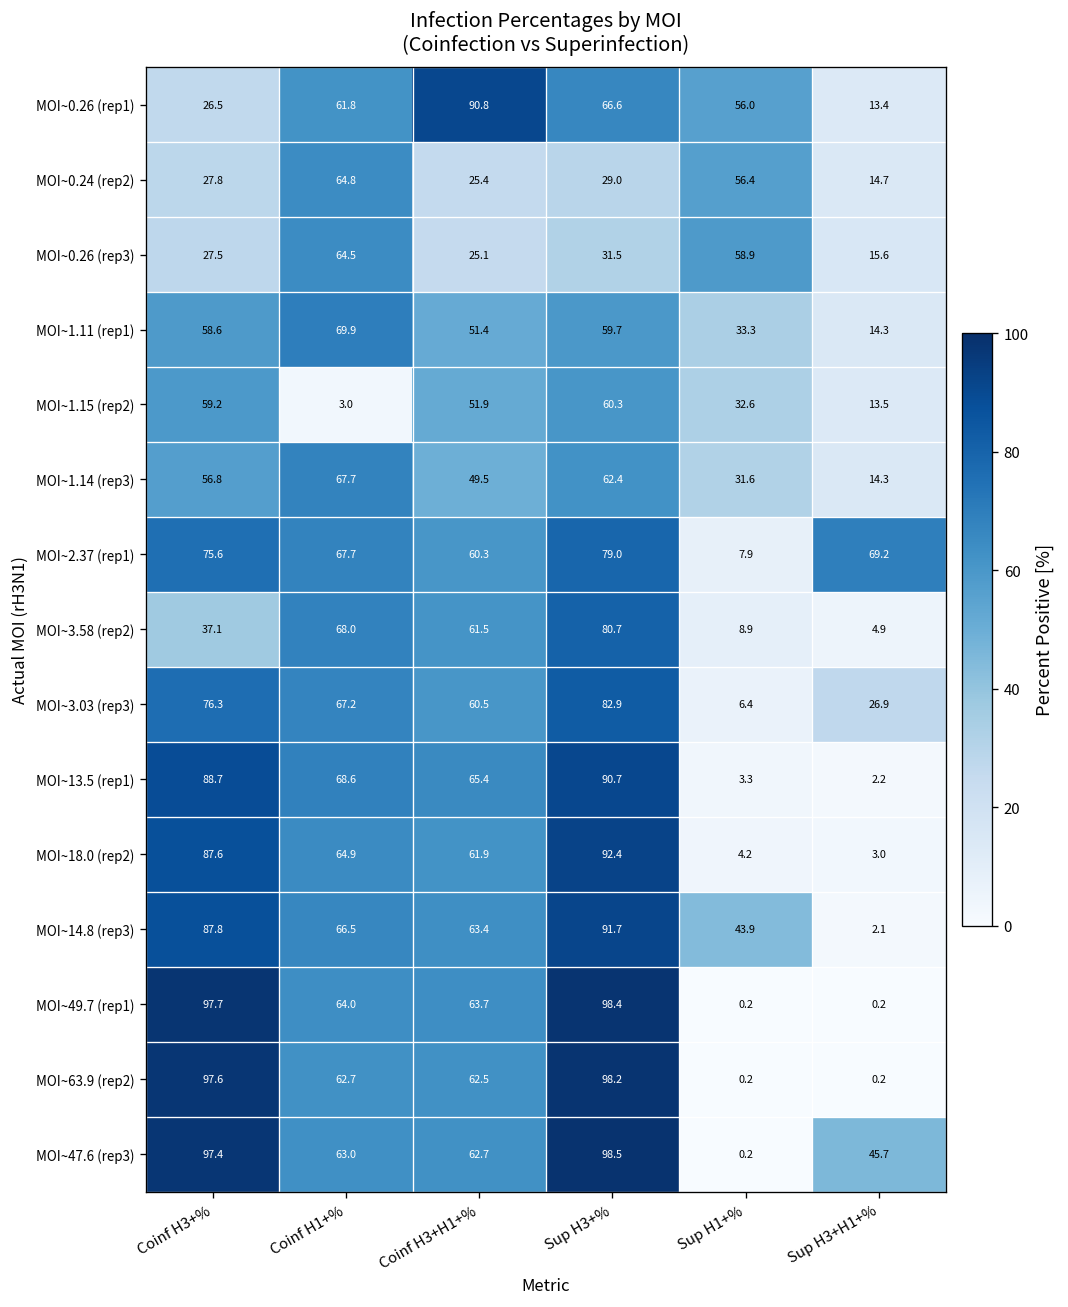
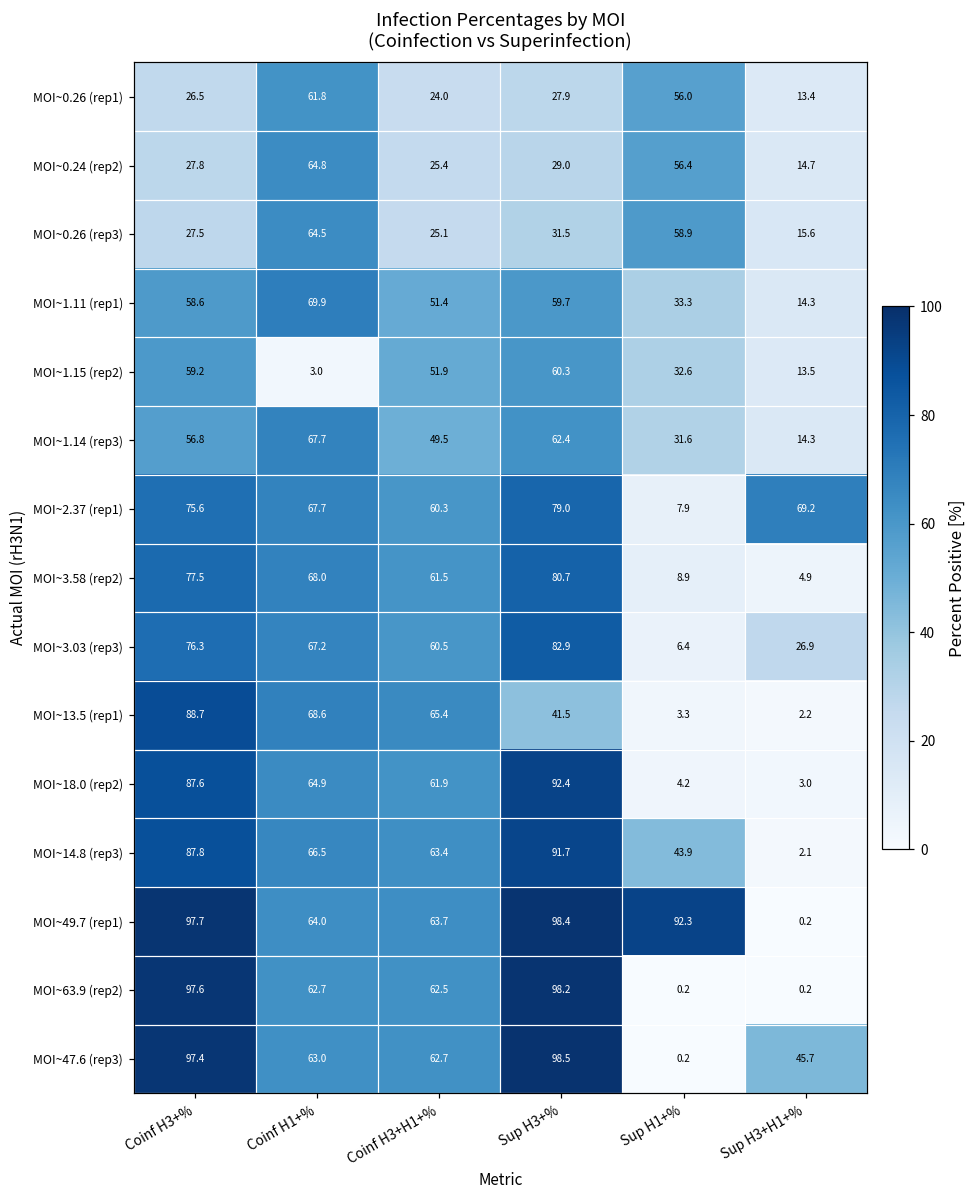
  {
    "MOI~0.26 (rep1)": {
      "Coinf H3+%": 26.5,
      "Coinf H1+%": 61.8,
-     "Coinf H3+H1+%": 90.8,
-     "Sup H3+%": 66.6,
+     "Coinf H3+H1+%": 24.0,
+     "Sup H3+%": 27.9,
      "Sup H1+%": 56.0,
      "Sup H3+H1+%": 13.4
    },
    "MOI~0.24 (rep2)": {
      "Coinf H3+%": 27.8,
      "Coinf H1+%": 64.8,
      "Coinf H3+H1+%": 25.4,
      "Sup H3+%": 29.0,
      "Sup H1+%": 56.4,
      "Sup H3+H1+%": 14.7
    },
    "MOI~0.26 (rep3)": {
      "Coinf H3+%": 27.5,
      "Coinf H1+%": 64.5,
      "Coinf H3+H1+%": 25.1,
      "Sup H3+%": 31.5,
      "Sup H1+%": 58.9,
      "Sup H3+H1+%": 15.6
    },
    "MOI~1.11 (rep1)": {
      "Coinf H3+%": 58.6,
      "Coinf H1+%": 69.9,
      "Coinf H3+H1+%": 51.4,
      "Sup H3+%": 59.7,
      "Sup H1+%": 33.3,
      "Sup H3+H1+%": 14.3
    },
    "MOI~1.15 (rep2)": {
      "Coinf H3+%": 59.2,
      "Coinf H1+%": 3.0,
      "Coinf H3+H1+%": 51.9,
      "Sup H3+%": 60.3,
      "Sup H1+%": 32.6,
      "Sup H3+H1+%": 13.5
    },
    "MOI~1.14 (rep3)": {
      "Coinf H3+%": 56.8,
      "Coinf H1+%": 67.7,
      "Coinf H3+H1+%": 49.5,
      "Sup H3+%": 62.4,
      "Sup H1+%": 31.6,
      "Sup H3+H1+%": 14.3
    },
    "MOI~2.37 (rep1)": {
      "Coinf H3+%": 75.6,
      "Coinf H1+%": 67.7,
      "Coinf H3+H1+%": 60.3,
      "Sup H3+%": 79.0,
      "Sup H1+%": 7.9,
      "Sup H3+H1+%": 69.2
    },
    "MOI~3.58 (rep2)": {
-     "Coinf H3+%": 37.1,
+     "Coinf H3+%": 77.5,
      "Coinf H1+%": 68.0,
      "Coinf H3+H1+%": 61.5,
      "Sup H3+%": 80.7,
      "Sup H1+%": 8.9,
      "Sup H3+H1+%": 4.9
    },
    "MOI~3.03 (rep3)": {
      "Coinf H3+%": 76.3,
      "Coinf H1+%": 67.2,
      "Coinf H3+H1+%": 60.5,
      "Sup H3+%": 82.9,
      "Sup H1+%": 6.4,
      "Sup H3+H1+%": 26.9
    },
    "MOI~13.5 (rep1)": {
      "Coinf H3+%": 88.7,
      "Coinf H1+%": 68.6,
      "Coinf H3+H1+%": 65.4,
-     "Sup H3+%": 90.7,
+     "Sup H3+%": 41.5,
      "Sup H1+%": 3.3,
      "Sup H3+H1+%": 2.2
    },
    "MOI~18.0 (rep2)": {
      "Coinf H3+%": 87.6,
      "Coinf H1+%": 64.9,
      "Coinf H3+H1+%": 61.9,
      "Sup H3+%": 92.4,
      "Sup H1+%": 4.2,
      "Sup H3+H1+%": 3.0
    },
    "MOI~14.8 (rep3)": {
      "Coinf H3+%": 87.8,
      "Coinf H1+%": 66.5,
      "Coinf H3+H1+%": 63.4,
      "Sup H3+%": 91.7,
      "Sup H1+%": 43.9,
      "Sup H3+H1+%": 2.1
    },
    "MOI~49.7 (rep1)": {
      "Coinf H3+%": 97.7,
      "Coinf H1+%": 64.0,
      "Coinf H3+H1+%": 63.7,
      "Sup H3+%": 98.4,
-     "Sup H1+%": 0.2,
+     "Sup H1+%": 92.3,
      "Sup H3+H1+%": 0.2
    },
    "MOI~63.9 (rep2)": {
      "Coinf H3+%": 97.6,
      "Coinf H1+%": 62.7,
      "Coinf H3+H1+%": 62.5,
      "Sup H3+%": 98.2,
      "Sup H1+%": 0.2,
      "Sup H3+H1+%": 0.2
    },
    "MOI~47.6 (rep3)": {
      "Coinf H3+%": 97.4,
      "Coinf H1+%": 63.0,
      "Coinf H3+H1+%": 62.7,
      "Sup H3+%": 98.5,
      "Sup H1+%": 0.2,
      "Sup H3+H1+%": 45.7
    }
  }
